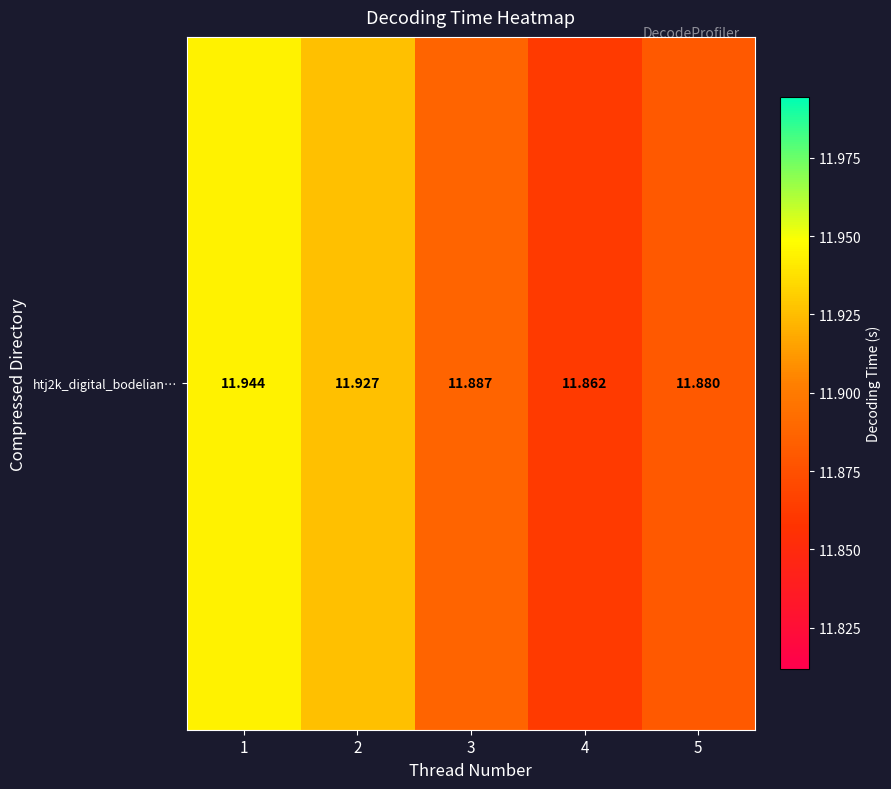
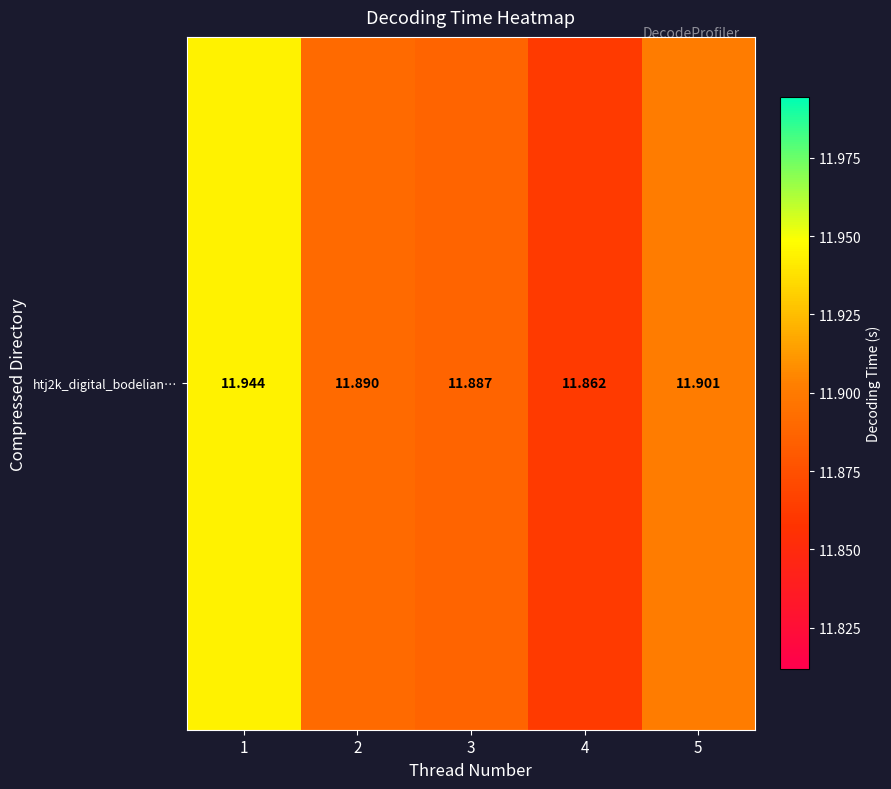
  {
    "htj2k_digital_bodelian…": {
      "1": 11.944,
-     "2": 11.927,
+     "2": 11.890,
      "3": 11.887,
      "4": 11.862,
-     "5": 11.880
+     "5": 11.901
    }
  }
